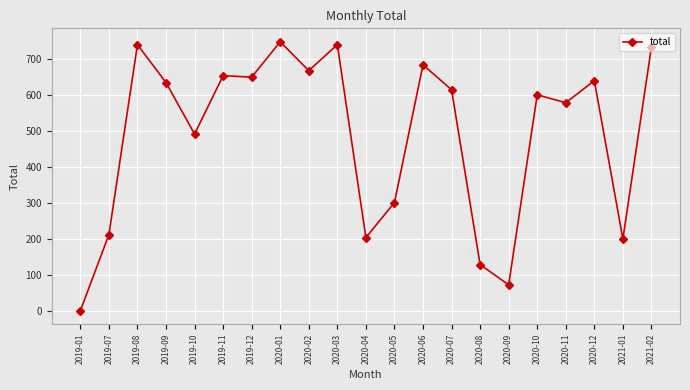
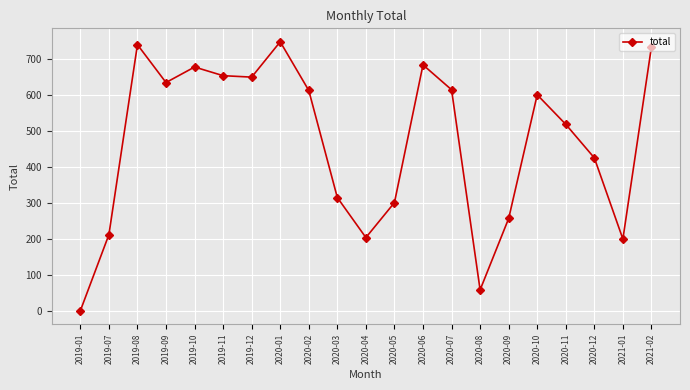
  {
    "2019-01": 0,
    "2019-07": 210,
    "2019-08": 740,
    "2019-09": 640,
-   "2019-10": 490,
+   "2019-10": 680,
    "2019-11": 650,
    "2019-12": 650,
    "2020-01": 750,
-   "2020-02": 670,
-   "2020-03": 740,
+   "2020-02": 610,
+   "2020-03": 320,
    "2020-04": 210,
    "2020-05": 300,
    "2020-06": 680,
    "2020-07": 620,
-   "2020-08": 130,
-   "2020-09": 70,
+   "2020-08": 60,
+   "2020-09": 260,
    "2020-10": 600,
-   "2020-11": 580,
-   "2020-12": 640,
+   "2020-11": 520,
+   "2020-12": 430,
    "2021-01": 200
  }
